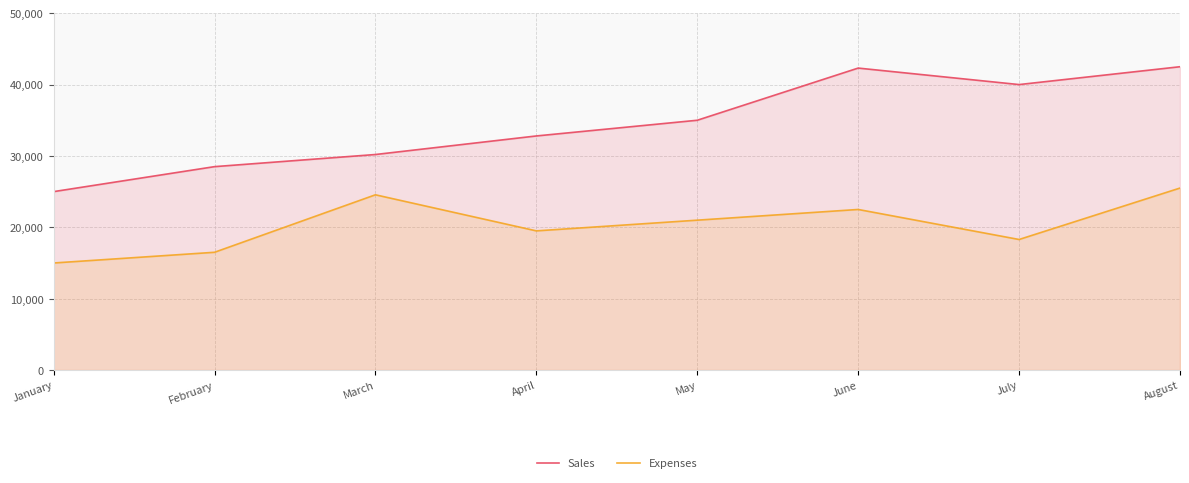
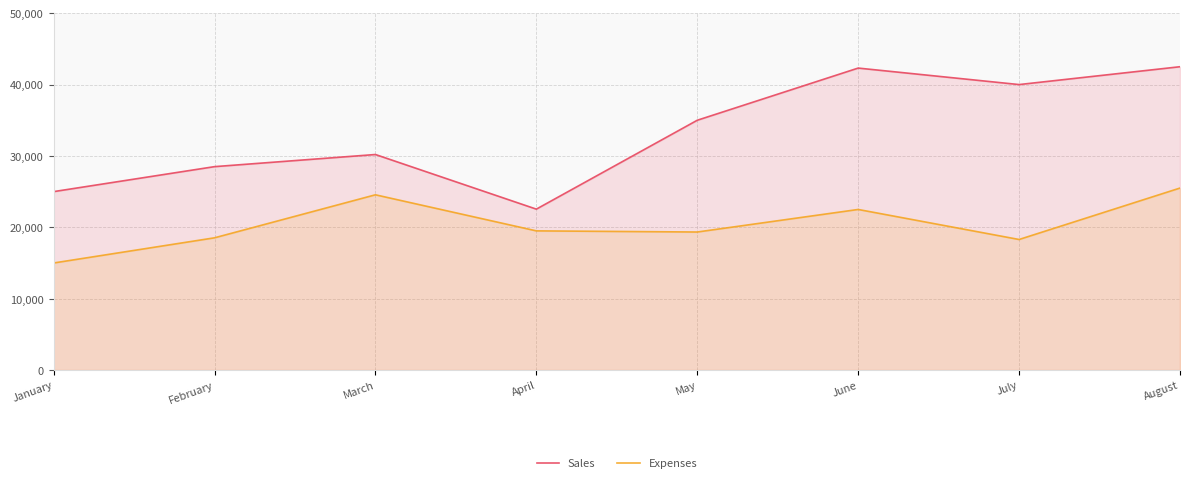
  {
    "Sales": {
      "January": "25,000",
      "February": "29,000",
      "March": "30,000",
-     "April": "33,000",
+     "April": "23,000",
      "May": "35,000",
      "June": "42,000",
      "July": "40,000",
      "August": "43,000"
    },
    "Expenses": {
      "January": "15,000",
-     "February": "17,000",
+     "February": "19,000",
      "March": "25,000",
      "April": "20,000",
-     "May": "21,000",
+     "May": "19,000",
      "June": "23,000",
      "July": "18,000",
      "August": "26,000"
    }
  }
